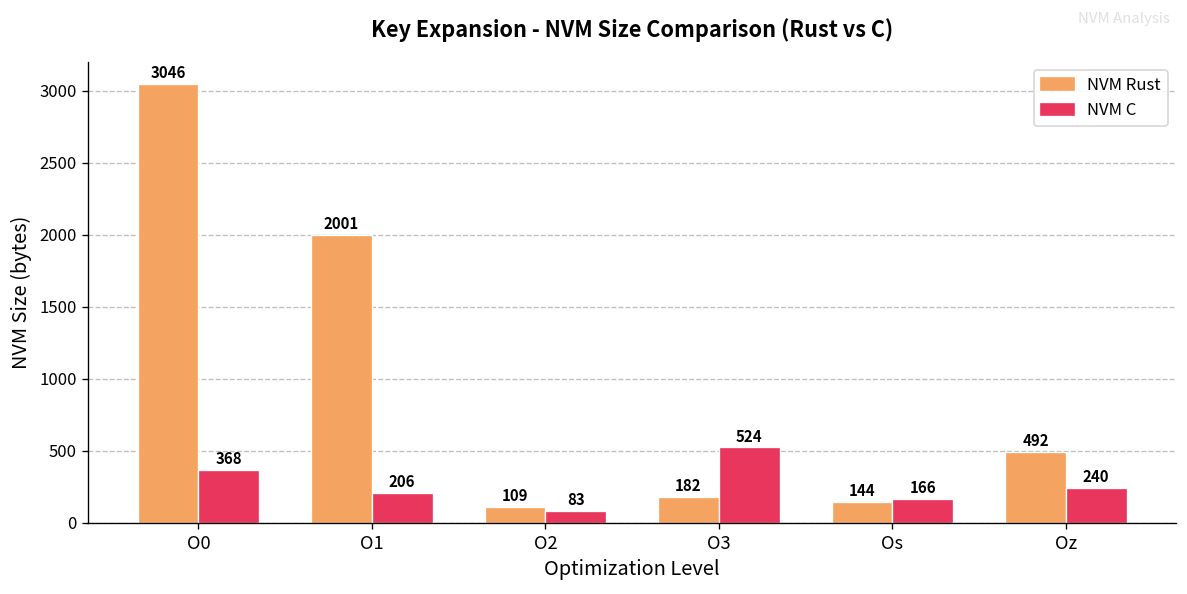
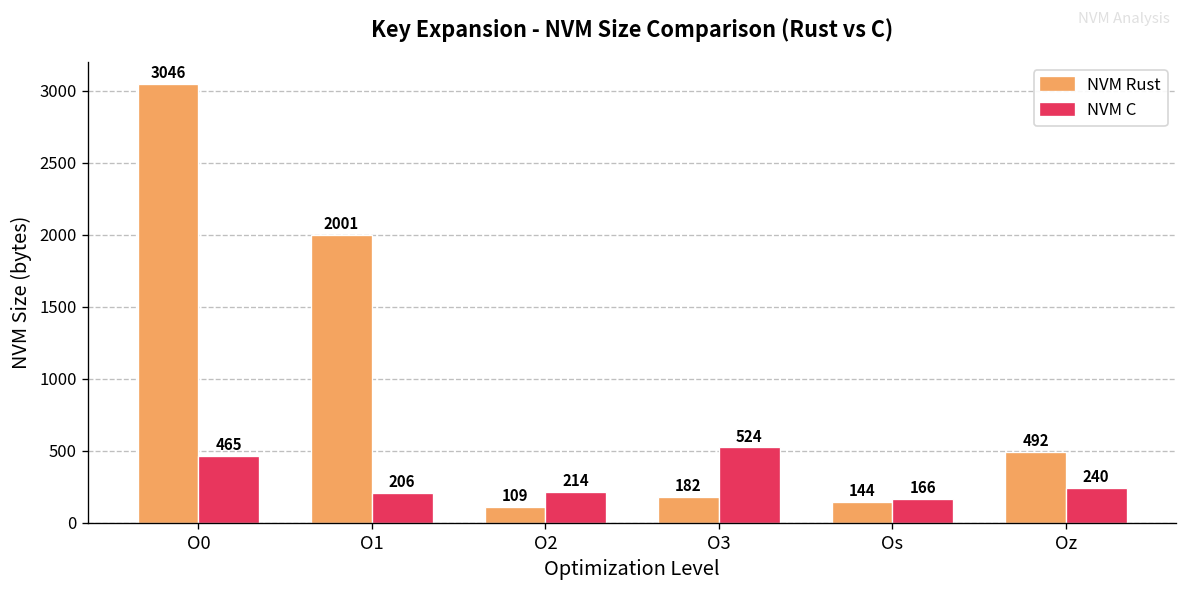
  {
    "NVM Rust": {
      "O0": 3046,
      "O1": 2001,
      "O2": 109,
      "O3": 182,
      "Os": 144,
      "Oz": 492
    },
    "NVM C": {
-     "O0": 368,
+     "O0": 465,
      "O1": 206,
-     "O2": 83,
+     "O2": 214,
      "O3": 524,
      "Os": 166,
      "Oz": 240
    }
  }
